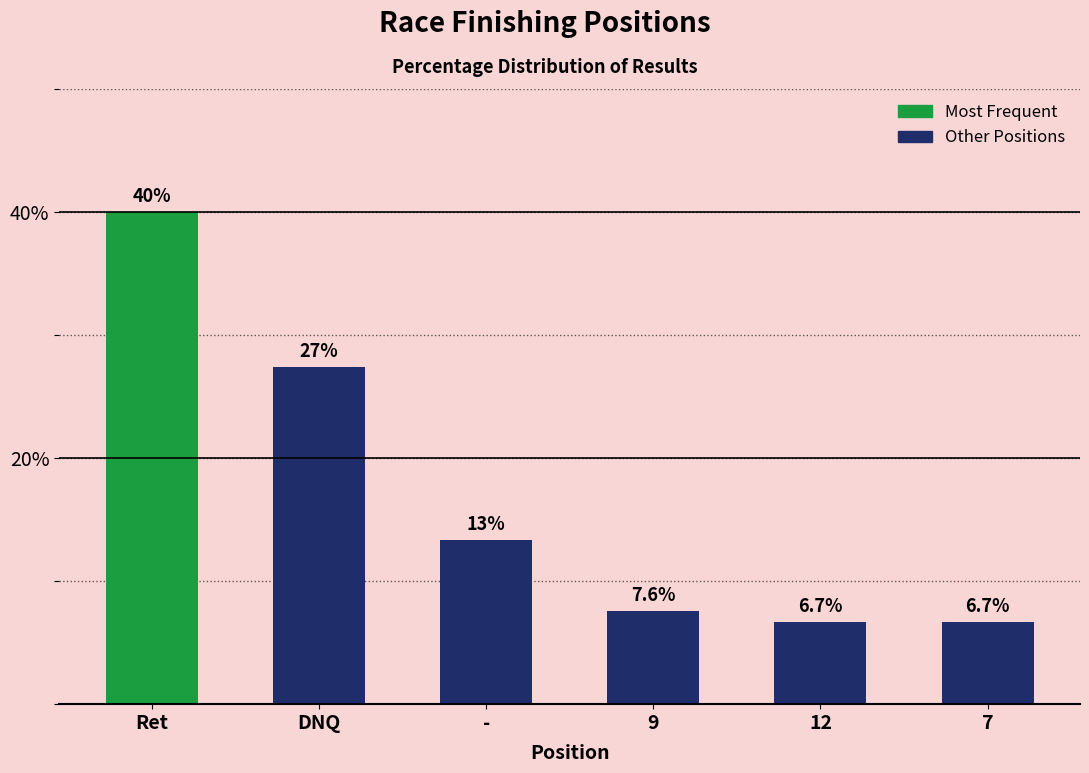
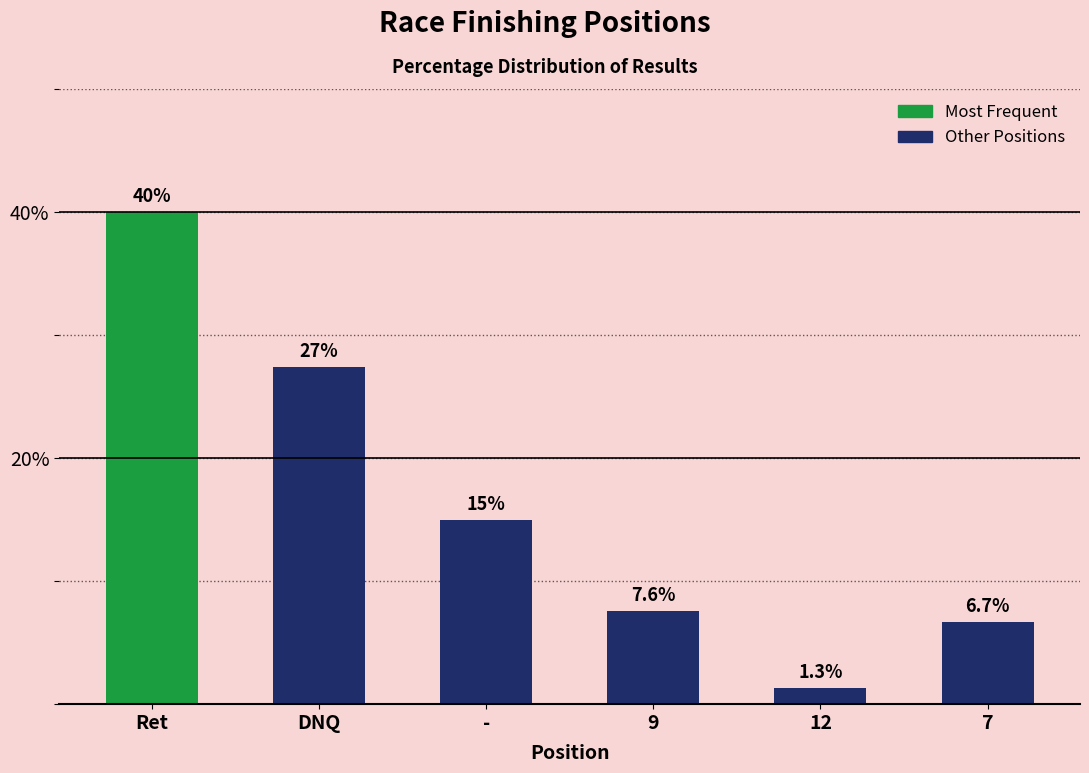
  {
    "Ret": "40%",
    "DNQ": "27%",
-   "-": "13%",
+   "-": "15%",
    "9": "7.6%",
-   "12": "6.7%",
+   "12": "1.3%",
    "7": "6.7%"
  }
